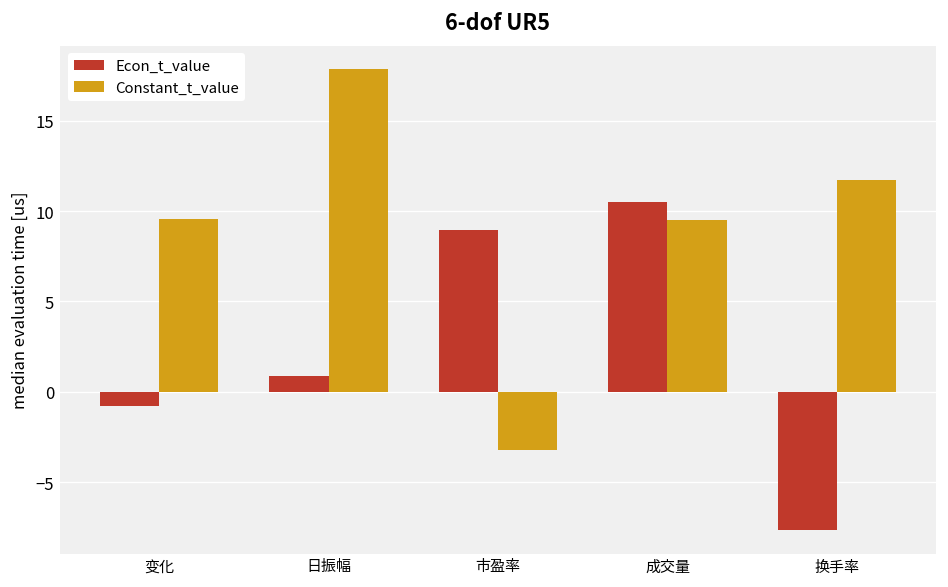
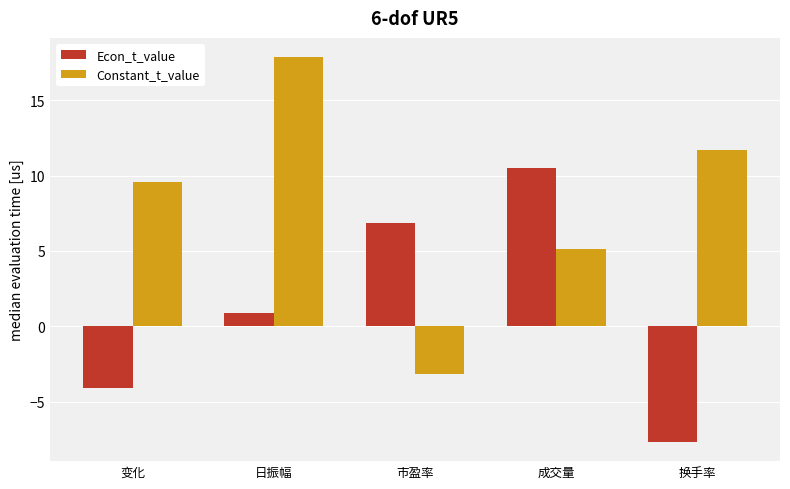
  {
    "Econ_t_value": {
-     "变化": -0.8,
+     "变化": -4.1,
      "日振幅": 0.9,
-     "市盈率": 8.9,
+     "市盈率": 6.9,
      "成交量": 10.5,
      "换手率": -7.7
    },
    "Constant_t_value": {
      "变化": 9.6,
      "日振幅": 17.9,
      "市盈率": -3.2,
-     "成交量": 9.5,
+     "成交量": 5.1,
      "换手率": 11.7
    }
  }
